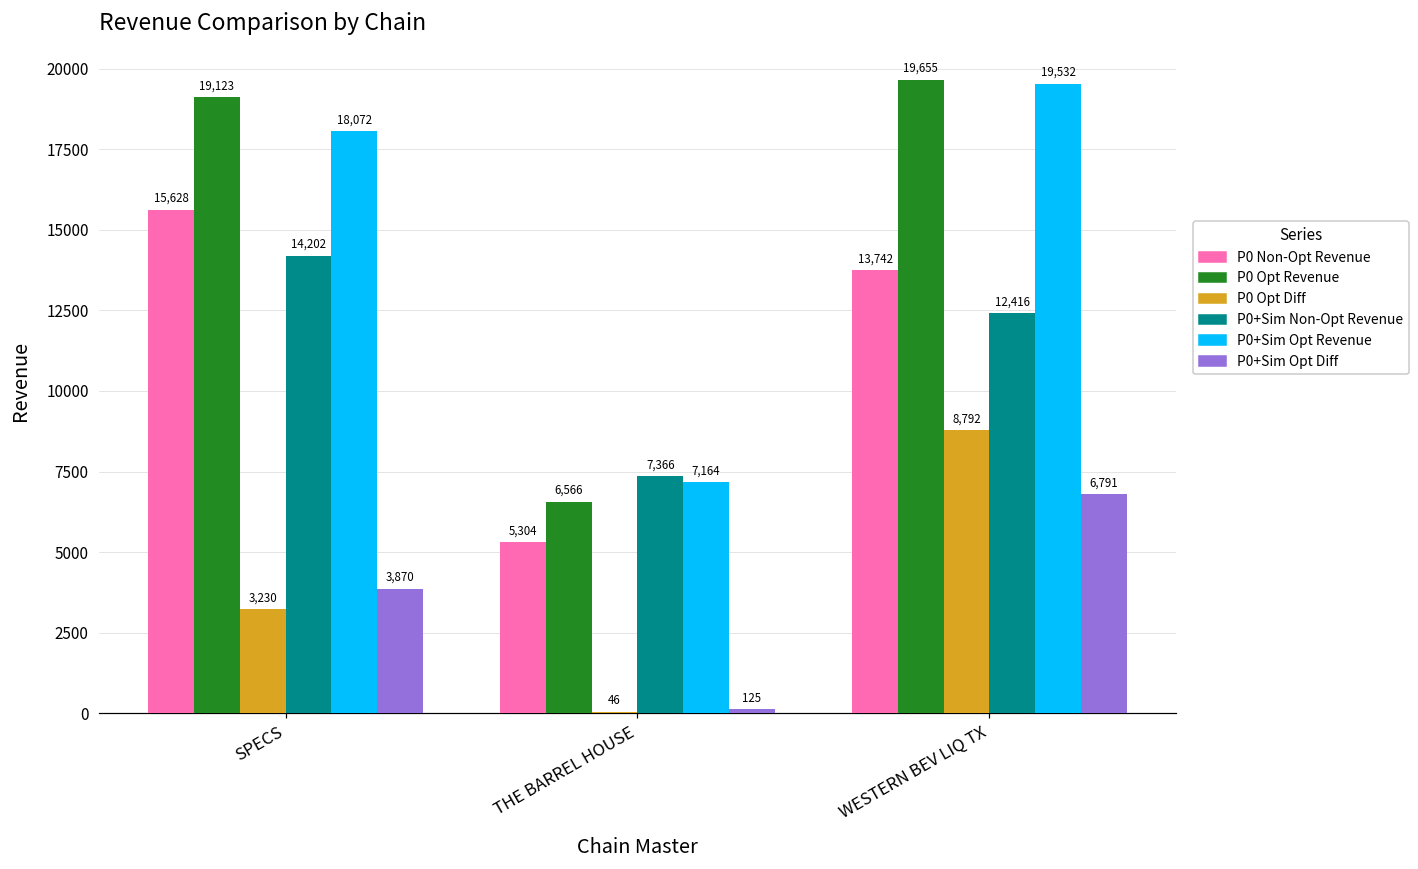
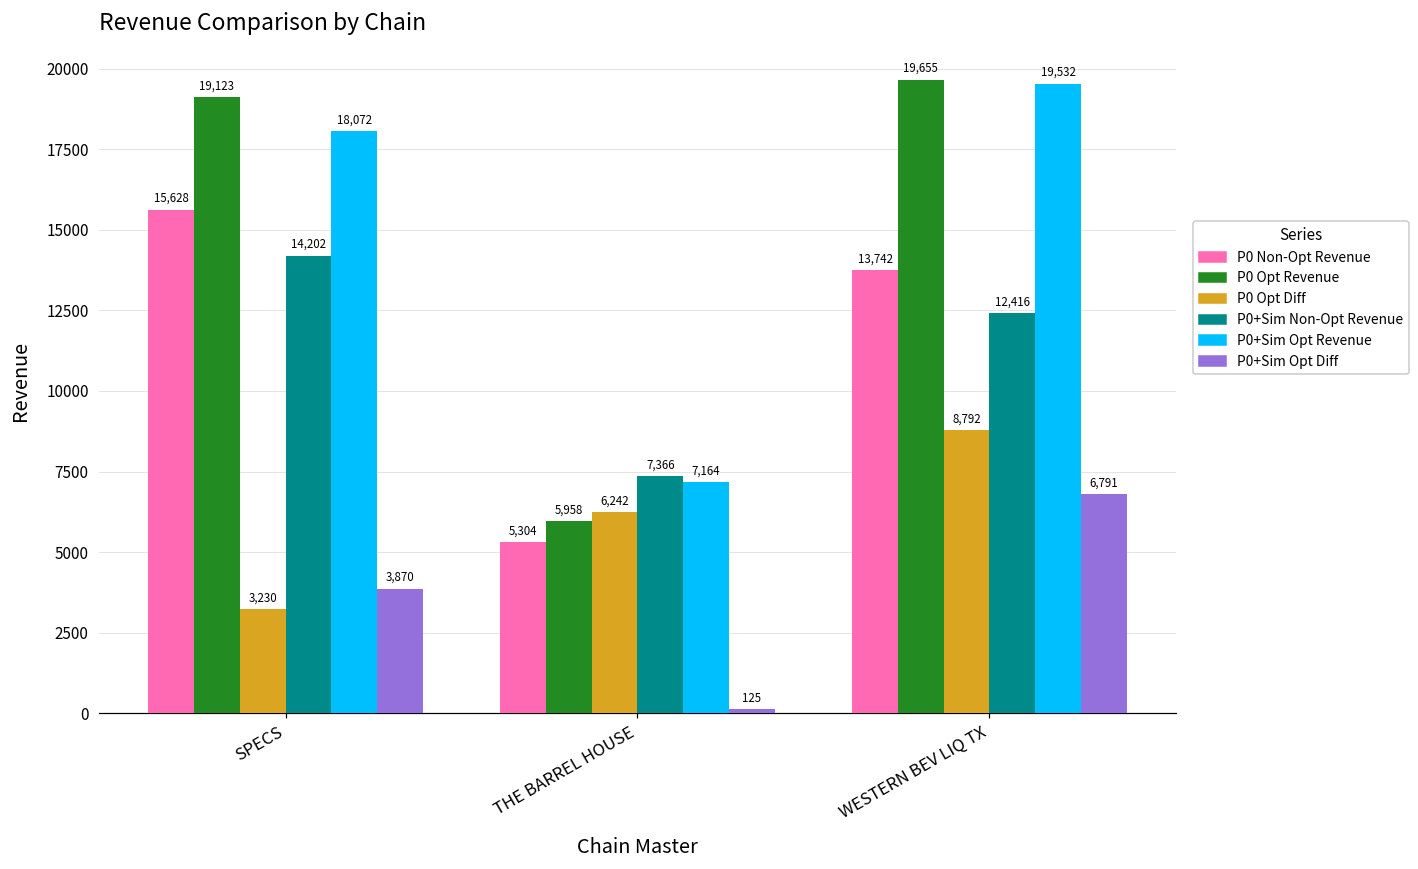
  {
    "P0 Non-Opt Revenue": {
      "SPECS": "15,628",
      "THE BARREL HOUSE": "5,304",
      "WESTERN BEV LIQ TX": "13,742"
    },
    "P0 Opt Revenue": {
      "SPECS": "19,123",
-     "THE BARREL HOUSE": "6,566",
+     "THE BARREL HOUSE": "5,958",
      "WESTERN BEV LIQ TX": "19,655"
    },
    "P0 Opt Diff": {
      "SPECS": "3,230",
-     "THE BARREL HOUSE": "46",
+     "THE BARREL HOUSE": "6,242",
      "WESTERN BEV LIQ TX": "8,792"
    },
    "P0+Sim Non-Opt Revenue": {
      "SPECS": "14,202",
      "THE BARREL HOUSE": "7,366",
      "WESTERN BEV LIQ TX": "12,416"
    },
    "P0+Sim Opt Revenue": {
      "SPECS": "18,072",
      "THE BARREL HOUSE": "7,164",
      "WESTERN BEV LIQ TX": "19,532"
    },
    "P0+Sim Opt Diff": {
      "SPECS": "3,870",
      "THE BARREL HOUSE": "125",
      "WESTERN BEV LIQ TX": "6,791"
    }
  }
